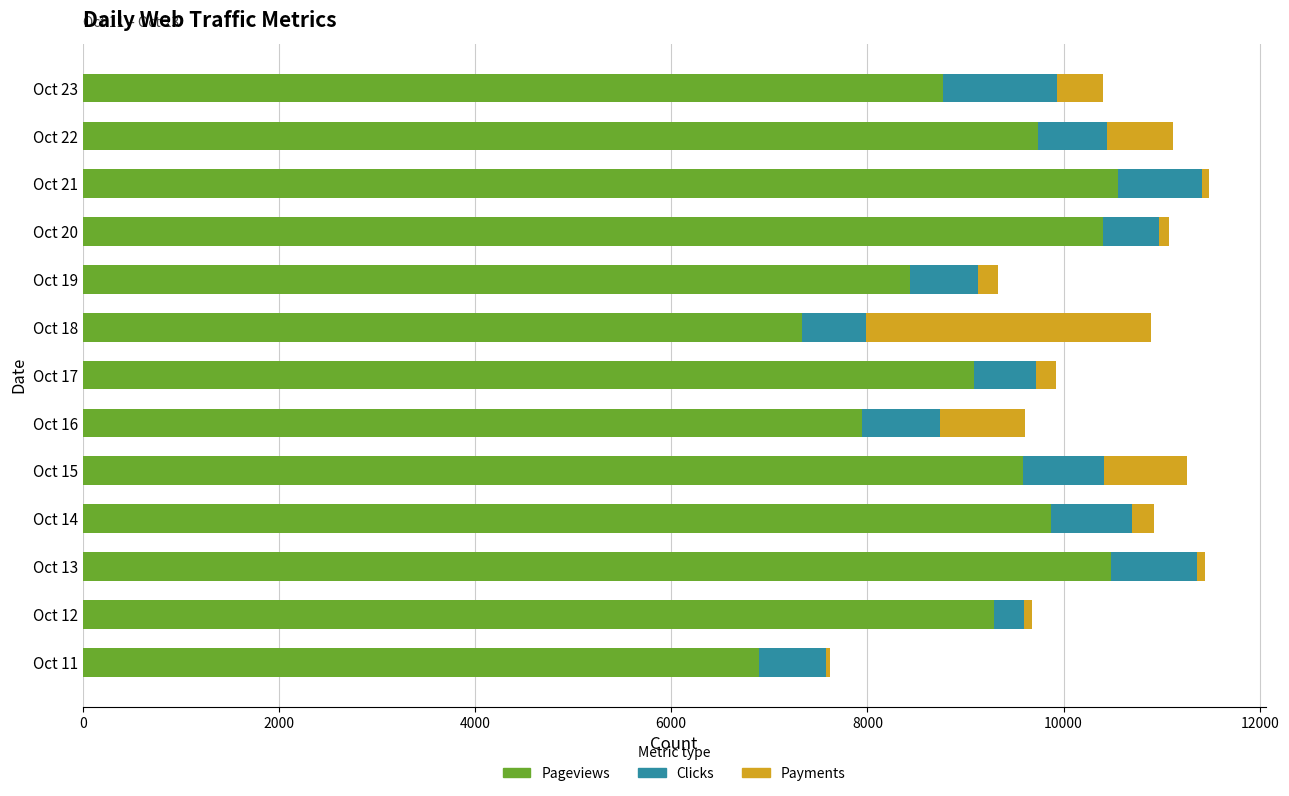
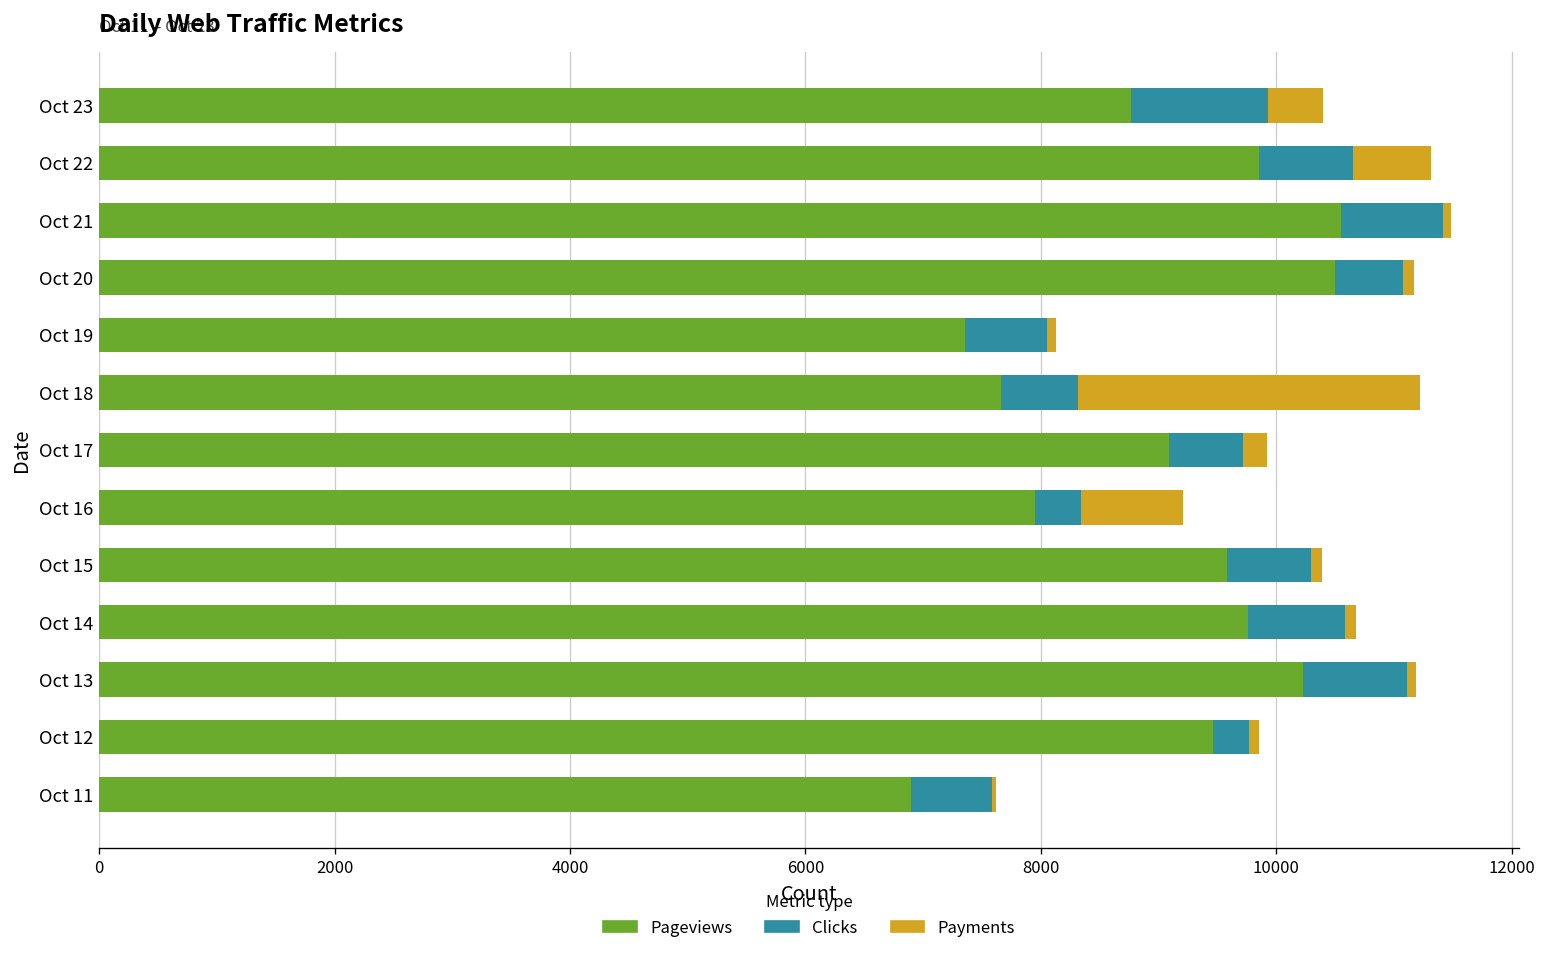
  {
    "Pageviews": {
      "Oct 23": 8800,
-     "Oct 22": 9700,
+     "Oct 22": 9900,
      "Oct 21": 10600,
-     "Oct 20": 10400,
-     "Oct 19": 8400,
-     "Oct 18": 7300,
+     "Oct 20": 10500,
+     "Oct 19": 7400,
+     "Oct 18": 7700,
      "Oct 17": 9100,
      "Oct 16": 7900,
      "Oct 15": 9600,
-     "Oct 14": 9900,
-     "Oct 13": 10500,
-     "Oct 12": 9300,
+     "Oct 14": 9800,
+     "Oct 13": 10200,
+     "Oct 12": 9500,
      "Oct 11": 6900
    },
    "Clicks": {
      "Oct 23": 1200,
-     "Oct 22": 700,
+     "Oct 22": 800,
      "Oct 21": 900,
      "Oct 20": 600,
      "Oct 19": 700,
      "Oct 18": 700,
      "Oct 17": 600,
-     "Oct 16": 800,
-     "Oct 15": 800,
+     "Oct 16": 400,
+     "Oct 15": 700,
      "Oct 14": 800,
      "Oct 13": 900,
      "Oct 12": 300,
      "Oct 11": 700
    },
    "Payments": {
      "Oct 23": 500,
      "Oct 22": 700,
      "Oct 21": 100,
      "Oct 20": 100,
-     "Oct 19": 200,
+     "Oct 19": 100,
      "Oct 18": 2900,
      "Oct 17": 200,
      "Oct 16": 900,
-     "Oct 15": 800,
-     "Oct 14": 200,
+     "Oct 15": 100,
+     "Oct 14": 100,
      "Oct 13": 100,
      "Oct 12": 100,
      "Oct 11": 0
    }
  }
